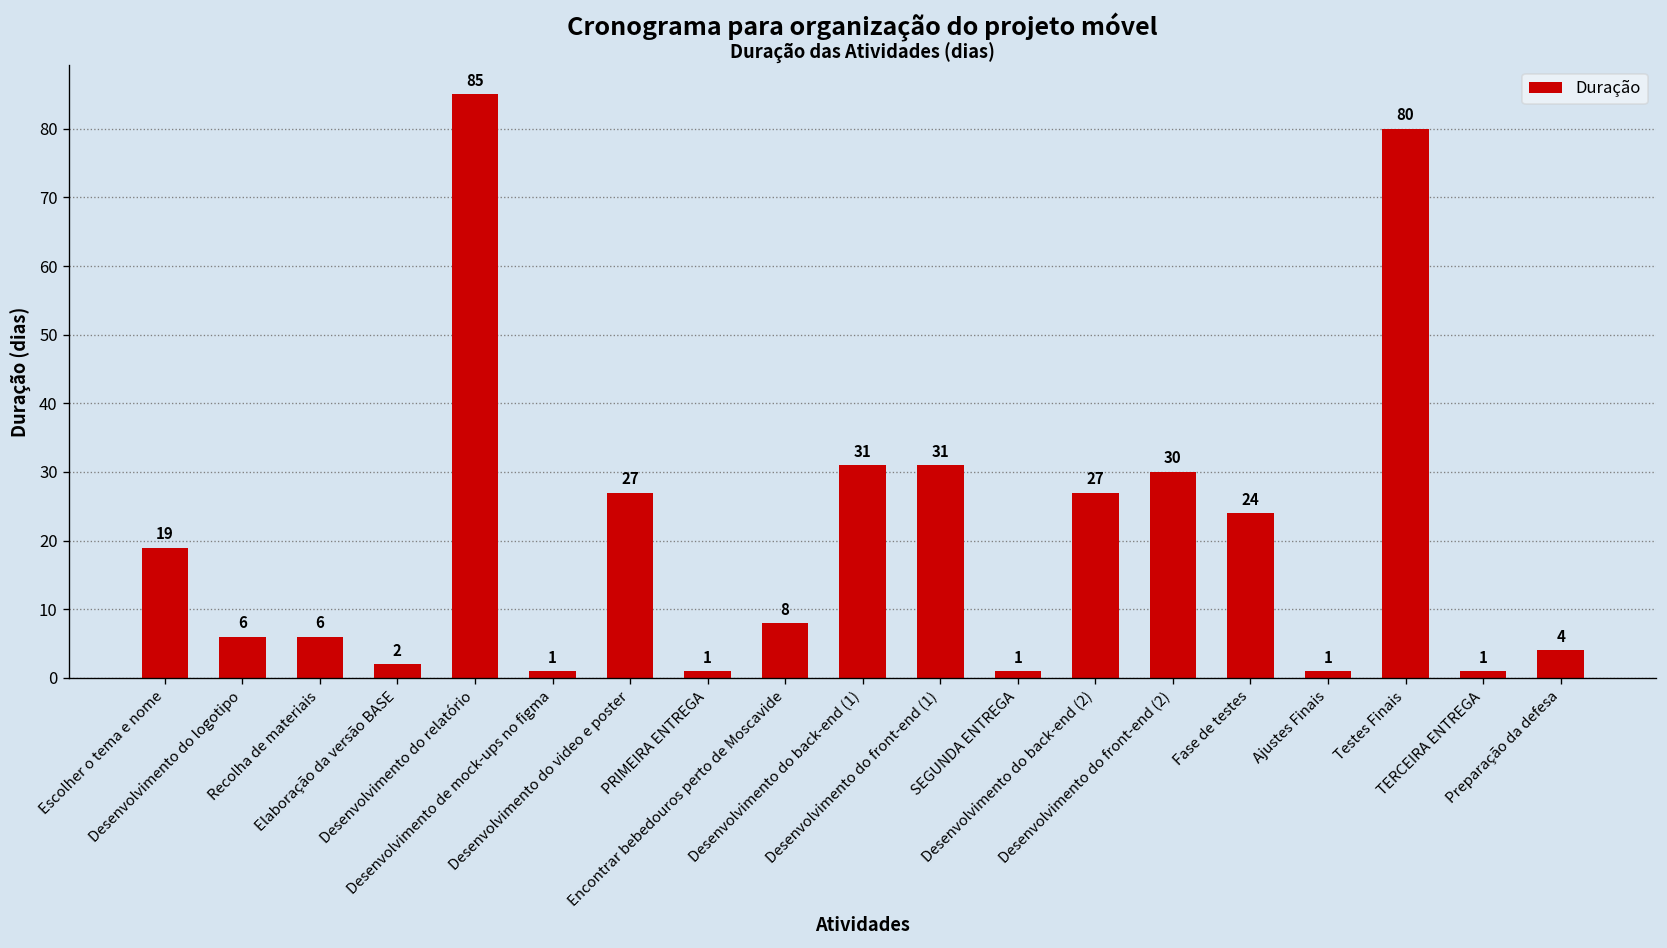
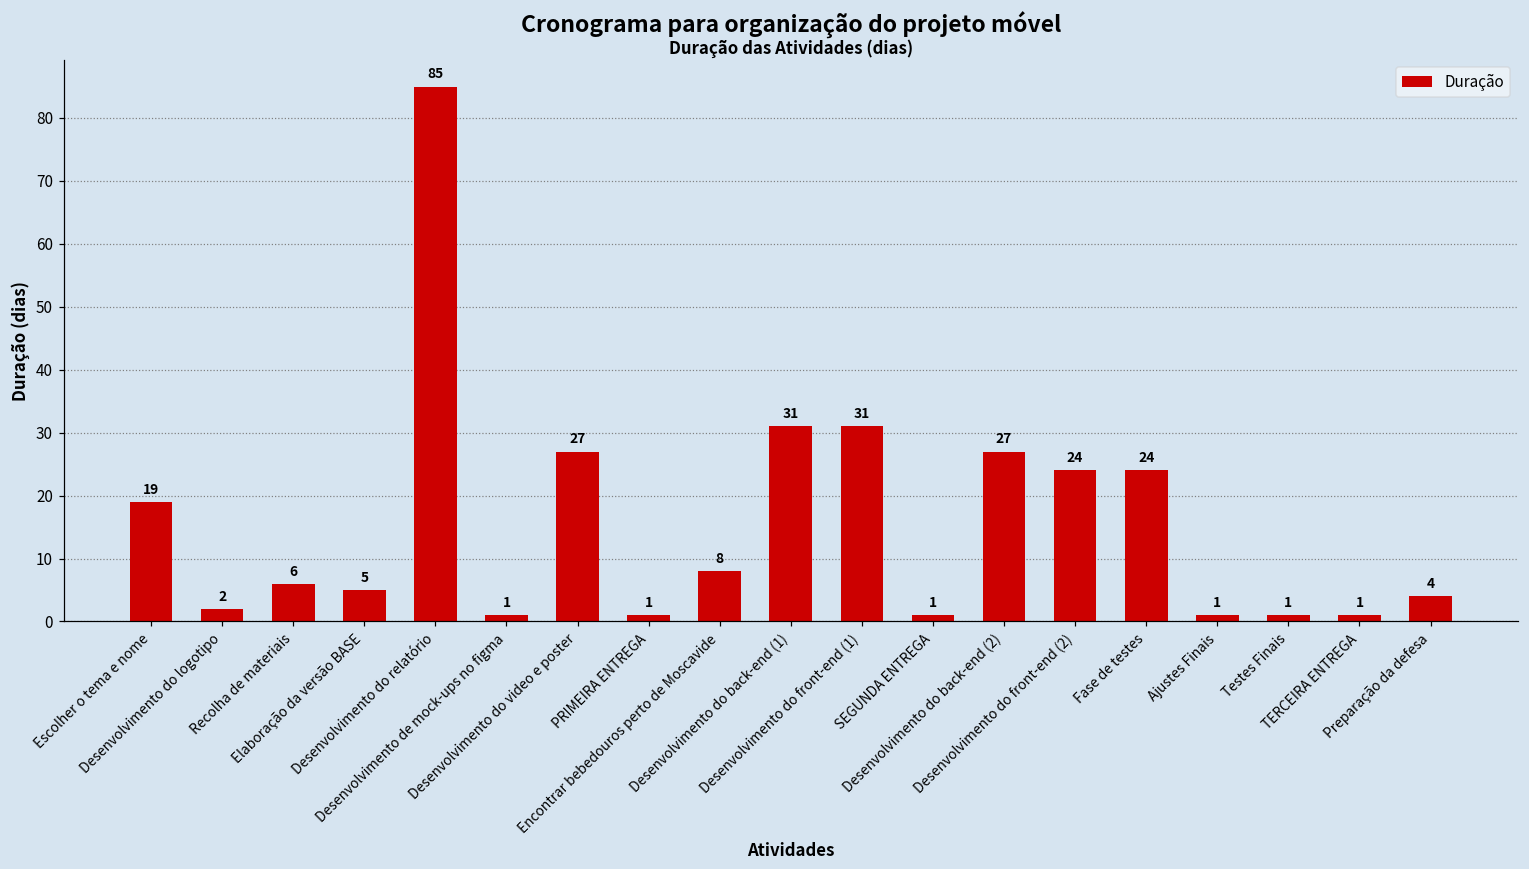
  {
    "Escolher o tema e nome": 19,
-   "Desenvolvimento do logotipo": 6,
+   "Desenvolvimento do logotipo": 2,
    "Recolha de materiais": 6,
-   "Elaboração da versão BASE": 2,
+   "Elaboração da versão BASE": 5,
    "Desenvolvimento do relatório": 85,
    "Desenvolvimento de mock-ups no figma": 1,
    "Desenvolvimento do video e poster": 27,
    "PRIMEIRA ENTREGA": 1,
    "Encontrar bebedouros perto de Moscavide": 8,
    "Desenvolvimento do back-end (1)": 31,
    "Desenvolvimento do front-end (1)": 31,
    "SEGUNDA ENTREGA": 1,
    "Desenvolvimento do back-end (2)": 27,
-   "Desenvolvimento do front-end (2)": 30,
+   "Desenvolvimento do front-end (2)": 24,
    "Fase de testes": 24,
    "Ajustes Finais": 1,
-   "Testes Finais": 80,
+   "Testes Finais": 1,
    "TERCEIRA ENTREGA": 1,
    "Preparação da defesa": 4
  }
